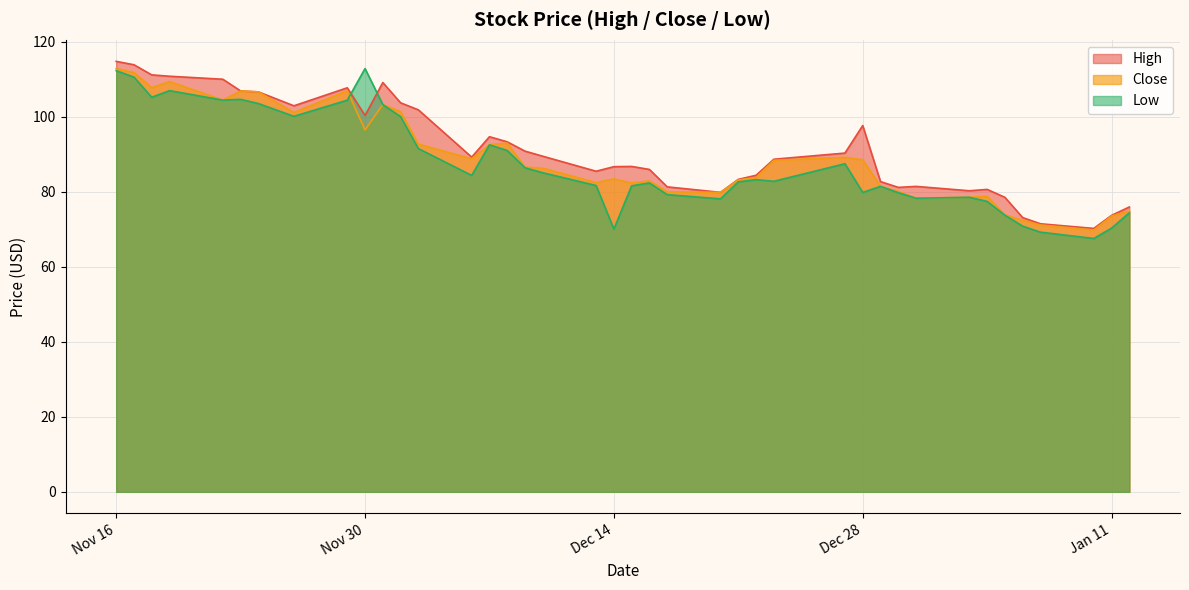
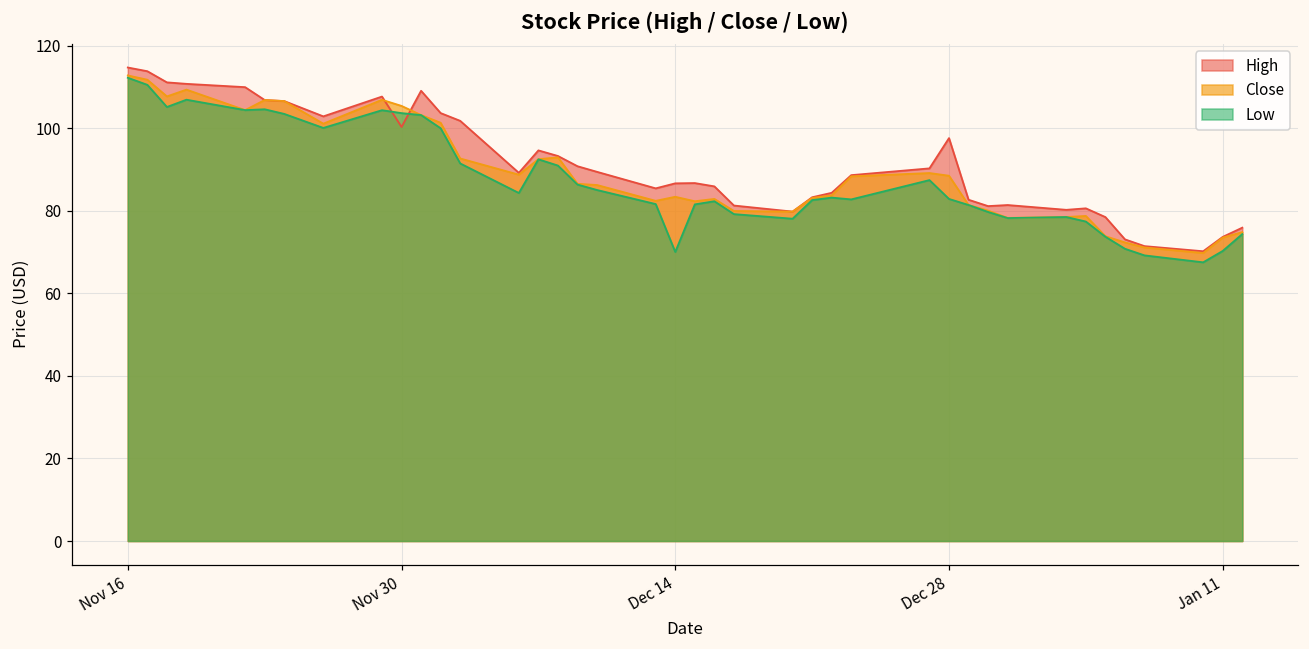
  {
    "High": {
      "Nov 16": 115,
      "Nov 30": 100,
      "Dec 14": 87,
      "Dec 28": 98
    },
    "Close": {
-     "Nov 30": 96,
+     "Nov 30": 105,
      "Dec 14": 83,
      "Dec 28": 89
    },
    "Low": {
-     "Nov 30": 113,
+     "Nov 30": 104,
      "Dec 14": 70,
-     "Dec 28": 80,
+     "Dec 28": 83,
      "Jan 11": 70
    }
  }
